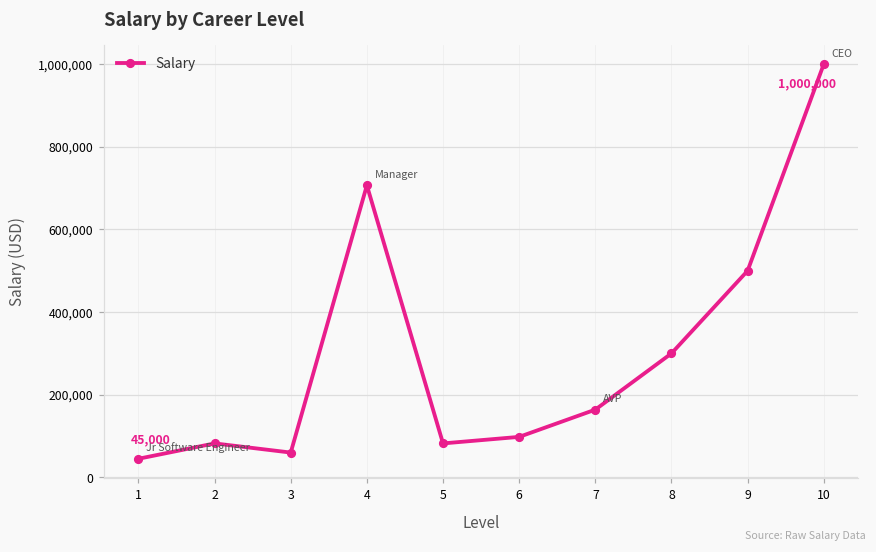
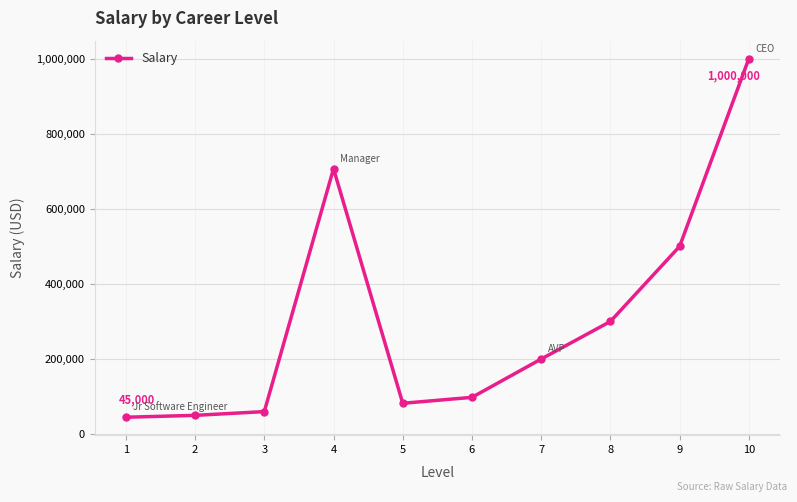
  {
-   "2": "80,000",
+   "2": "50,000",
    "3": "60,000",
    "4": "710,000",
    "5": "80,000",
    "6": "100,000",
-   "7": "160,000",
+   "7": "200,000",
    "8": "300,000",
    "9": "500,000"
  }
